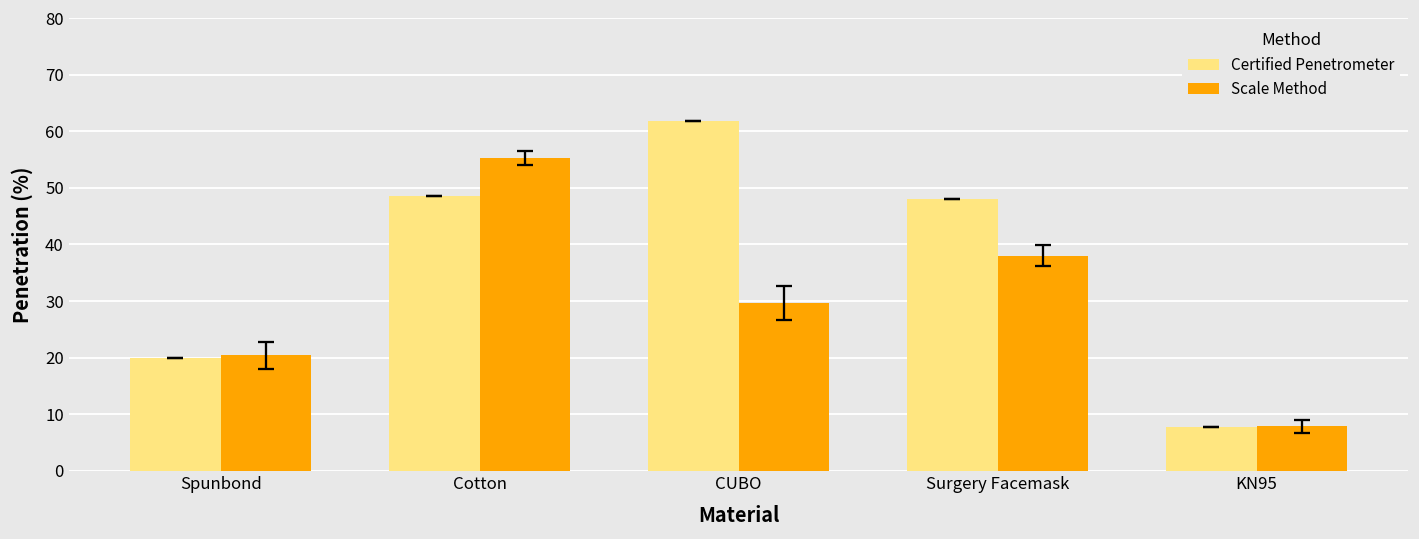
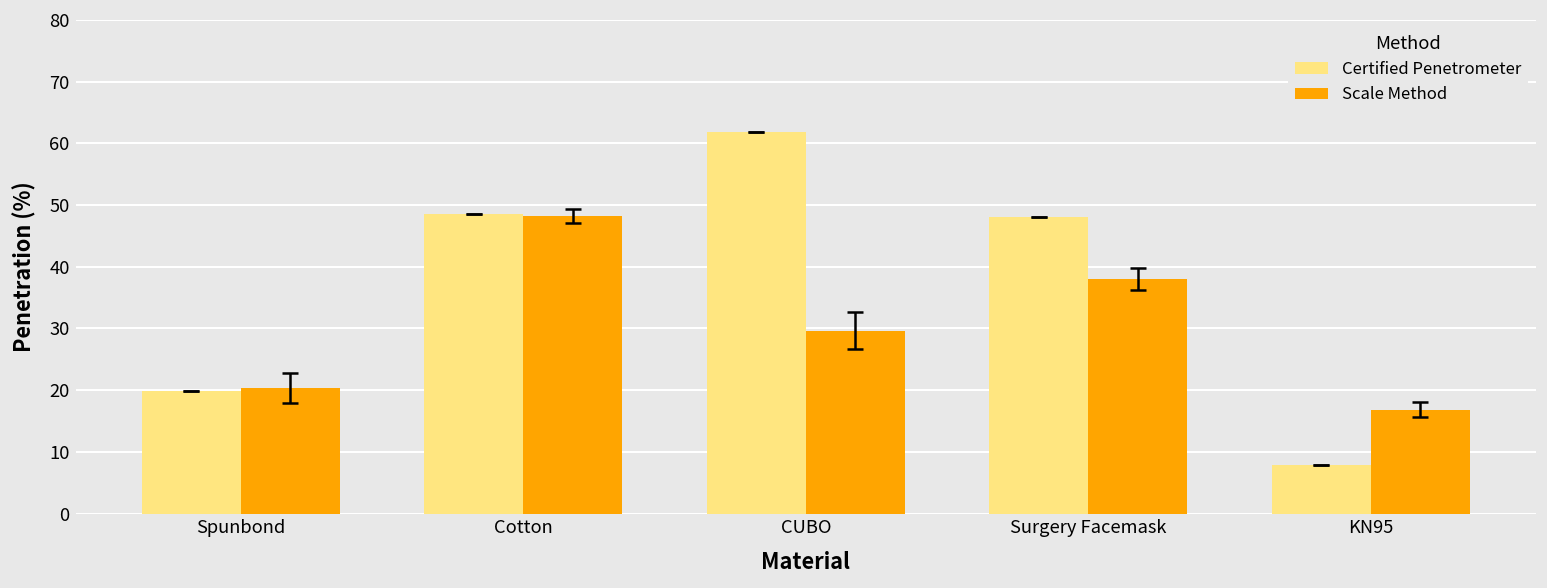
  {
    "Certified Penetrometer": {
      "Spunbond": 20,
      "Cotton": 49,
      "CUBO": 62,
      "Surgery Facemask": 48,
      "KN95": 8
    },
    "Scale Method": {
      "Spunbond": 20,
-     "Cotton": 55,
+     "Cotton": 48,
      "CUBO": 30,
      "Surgery Facemask": 38,
-     "KN95": 8
+     "KN95": 17
    }
  }
